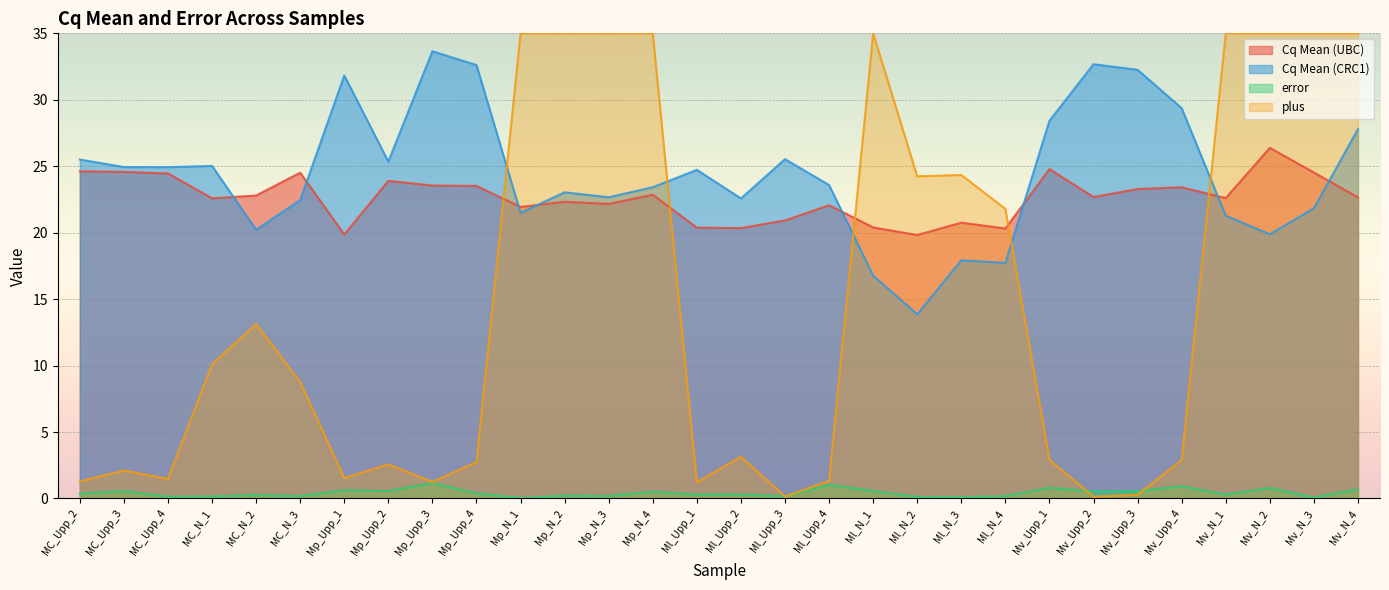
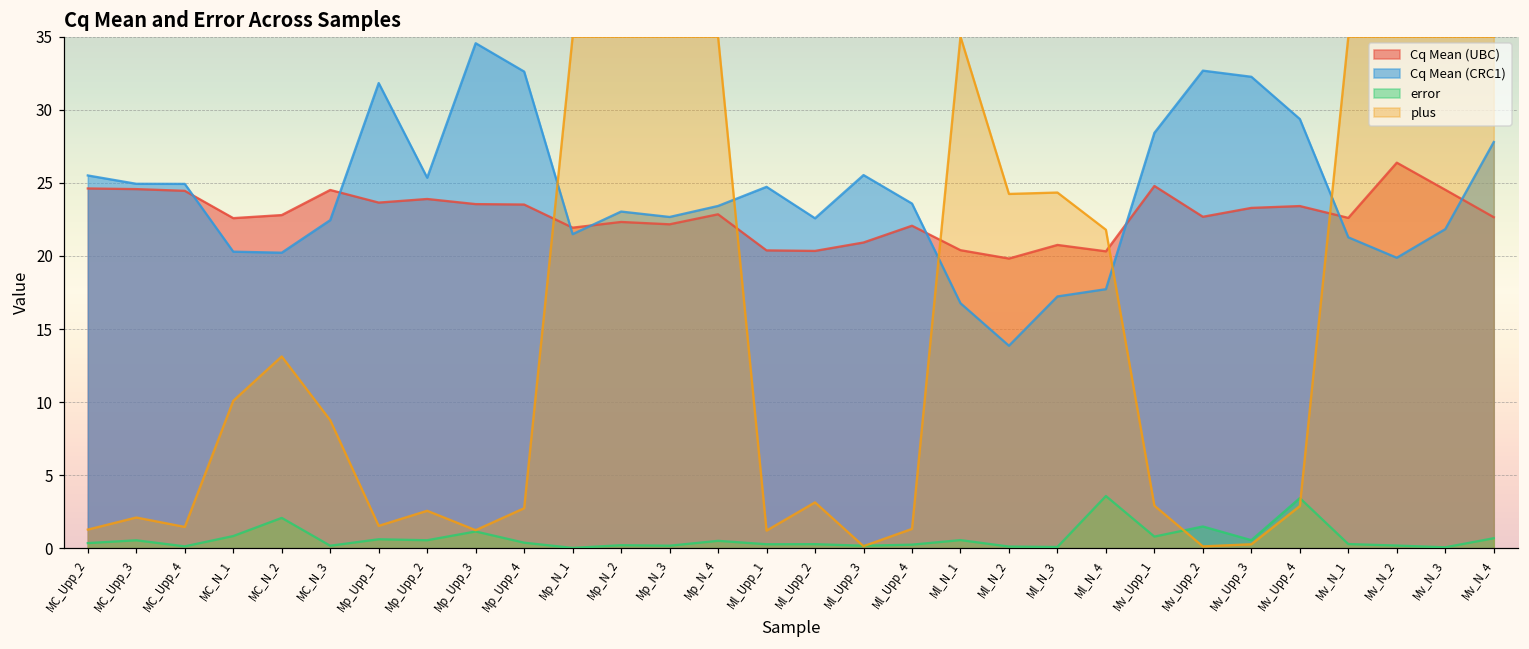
  {
    "Cq Mean (UBC)": {
      "MC_Upp_2": 24.6,
      "MC_Upp_3": 24.6,
      "MC_Upp_4": 24.5,
      "MC_N_1": 22.6,
      "MC_N_2": 22.8,
      "MC_N_3": 24.5,
-     "Mp_Upp_1": 19.9,
+     "Mp_Upp_1": 23.7,
      "Mp_Upp_2": 23.9,
      "Mp_Upp_3": 23.5,
      "Mp_Upp_4": 23.5,
      "Mp_N_1": 21.9,
      "Mp_N_2": 22.3,
      "Mp_N_3": 22.2,
      "Mp_N_4": 22.9,
      "Ml_Upp_1": 20.4,
      "Ml_Upp_2": 20.3,
      "Ml_Upp_3": 20.9,
      "Ml_Upp_4": 22.1,
      "Ml_N_1": 20.4,
      "Ml_N_2": 19.8,
      "Ml_N_3": 20.8,
      "Ml_N_4": 20.3,
      "Mv_Upp_1": 24.8,
      "Mv_Upp_2": 22.7,
      "Mv_Upp_3": 23.3,
      "Mv_Upp_4": 23.4,
      "Mv_N_1": 22.6,
      "Mv_N_2": 26.4,
      "Mv_N_3": 24.5,
      "Mv_N_4": 22.7
    },
    "Cq Mean (CRC1)": {
      "MC_Upp_2": 25.5,
      "MC_Upp_3": 24.9,
      "MC_Upp_4": 24.9,
-     "MC_N_1": 25.0,
+     "MC_N_1": 20.3,
      "MC_N_2": 20.2,
      "MC_N_3": 22.5,
      "Mp_Upp_1": 31.8,
      "Mp_Upp_2": 25.4,
-     "Mp_Upp_3": 33.7,
+     "Mp_Upp_3": 34.6,
      "Mp_Upp_4": 32.6,
      "Mp_N_1": 21.5,
      "Mp_N_2": 23.0,
      "Mp_N_3": 22.7,
      "Mp_N_4": 23.4,
      "Ml_Upp_1": 24.7,
      "Ml_Upp_2": 22.6,
      "Ml_Upp_3": 25.5,
      "Ml_Upp_4": 23.6,
      "Ml_N_1": 16.8,
      "Ml_N_2": 13.9,
-     "Ml_N_3": 17.9,
+     "Ml_N_3": 17.2,
      "Ml_N_4": 17.7,
      "Mv_Upp_1": 28.4,
      "Mv_Upp_2": 32.7,
      "Mv_Upp_3": 32.3,
      "Mv_Upp_4": 29.4,
      "Mv_N_1": 21.3,
      "Mv_N_2": 19.9,
      "Mv_N_3": 21.8,
      "Mv_N_4": 27.8
    },
    "error": {
      "MC_Upp_2": 0.4,
      "MC_Upp_3": 0.5,
      "MC_Upp_4": 0.1,
-     "MC_N_1": 0.2,
-     "MC_N_2": 0.3,
+     "MC_N_1": 0.8,
+     "MC_N_2": 2.1,
      "MC_N_3": 0.2,
      "Mp_Upp_1": 0.6,
      "Mp_Upp_2": 0.6,
      "Mp_Upp_4": 0.4,
      "Mp_N_1": 0.0,
      "Mp_N_2": 0.2,
      "Mp_N_3": 0.2,
      "Mp_N_4": 0.5,
      "Ml_Upp_1": 0.3,
      "Ml_Upp_2": 0.3,
-     "Ml_Upp_4": 1.0,
+     "Ml_Upp_4": 0.3,
      "Ml_N_1": 0.6,
      "Ml_N_2": 0.1,
      "Ml_N_3": 0.1,
-     "Ml_N_4": 0.2,
+     "Ml_N_4": 3.6,
      "Mv_Upp_1": 0.8,
-     "Mv_Upp_2": 0.5,
+     "Mv_Upp_2": 1.5,
      "Mv_Upp_3": 0.6,
-     "Mv_Upp_4": 0.9,
+     "Mv_Upp_4": 3.4,
      "Mv_N_1": 0.3,
-     "Mv_N_2": 0.8,
+     "Mv_N_2": 0.2,
      "Mv_N_3": 0.1,
      "Mv_N_4": 0.7
    },
    "plus": {
      "MC_Upp_2": 1.3,
      "MC_Upp_3": 2.1,
      "MC_Upp_4": 1.5,
      "MC_N_1": 10.1,
      "MC_N_2": 13.1,
      "MC_N_3": 8.8,
      "Mp_Upp_1": 1.5,
      "Mp_Upp_2": 2.6,
      "Mp_Upp_4": 2.7,
      "Mp_N_1": 35.0,
      "Mp_N_2": 35.0,
      "Mp_N_3": 35.0,
      "Mp_N_4": 35.0,
      "Ml_Upp_1": 1.2,
      "Ml_Upp_2": 3.1,
      "Ml_Upp_4": 1.3,
      "Ml_N_1": 35.0,
      "Ml_N_2": 24.2,
      "Ml_N_3": 24.3,
      "Ml_N_4": 21.8,
      "Mv_Upp_1": 2.9,
      "Mv_Upp_2": 0.1,
      "Mv_Upp_3": 0.3,
      "Mv_Upp_4": 2.9,
      "Mv_N_1": 35.0,
      "Mv_N_2": 35.0,
      "Mv_N_3": 35.0,
      "Mv_N_4": 35.0
    }
  }
